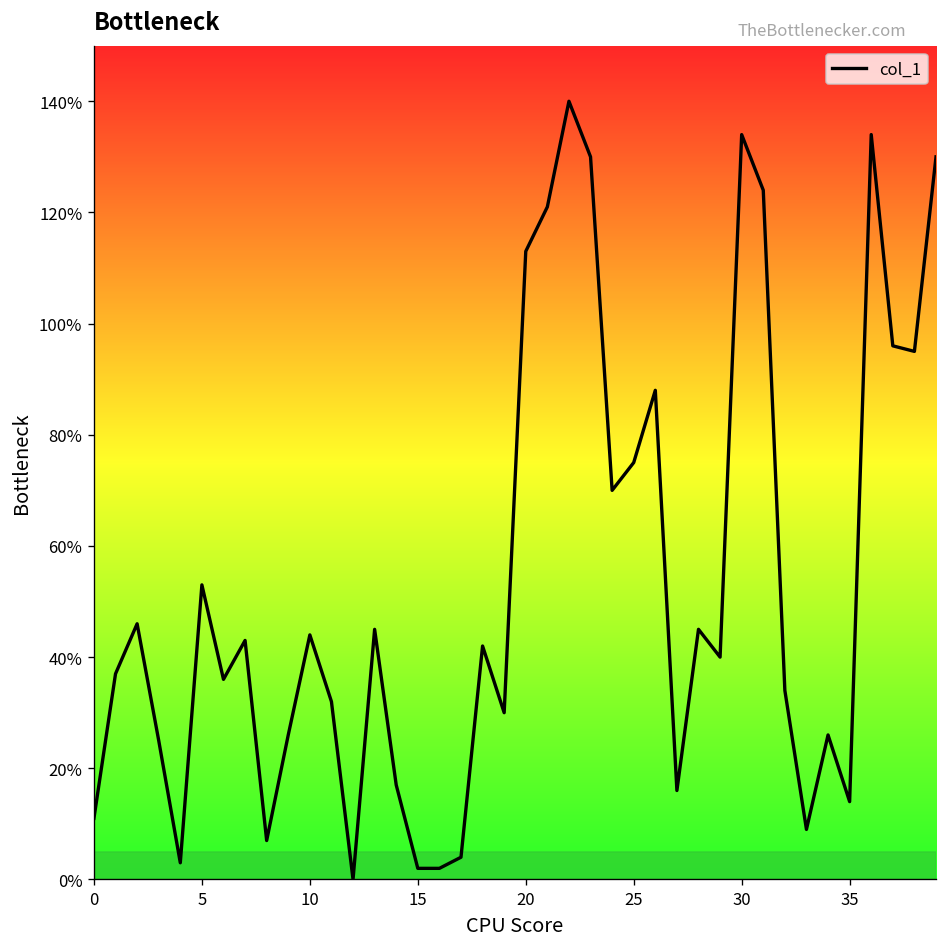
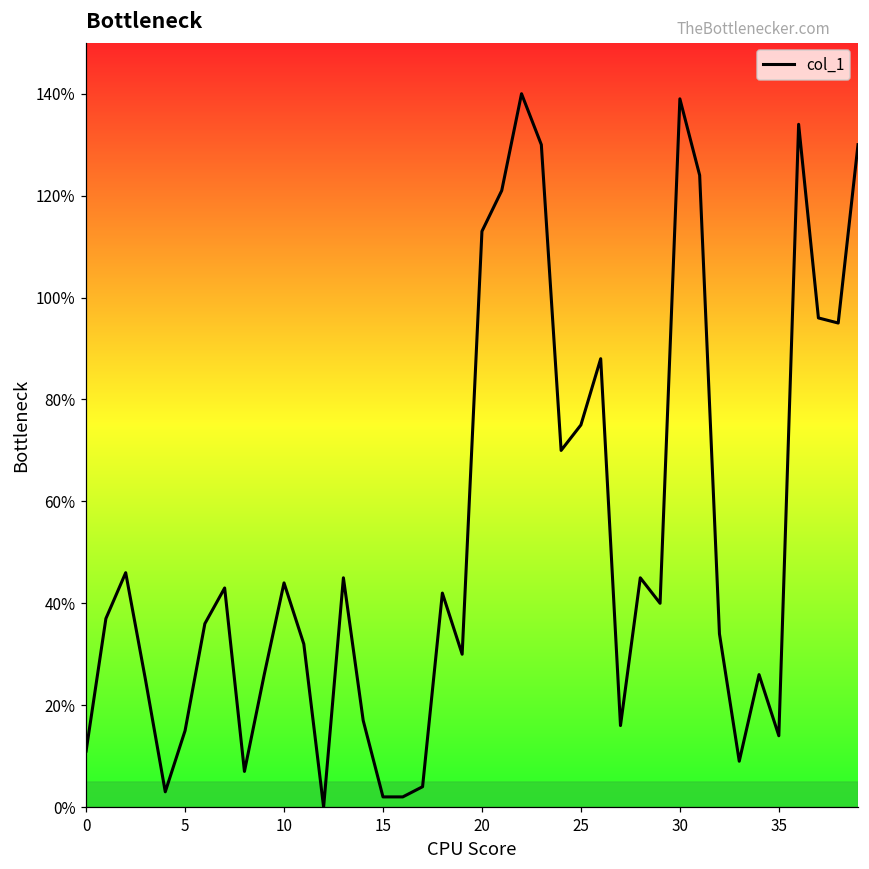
  {
    "0": "11%",
-   "5": "53%",
+   "5": "15%",
    "10": "44%",
    "20": "113%",
    "25": "75%",
-   "30": "134%",
+   "30": "139%",
    "35": "14%"
  }
